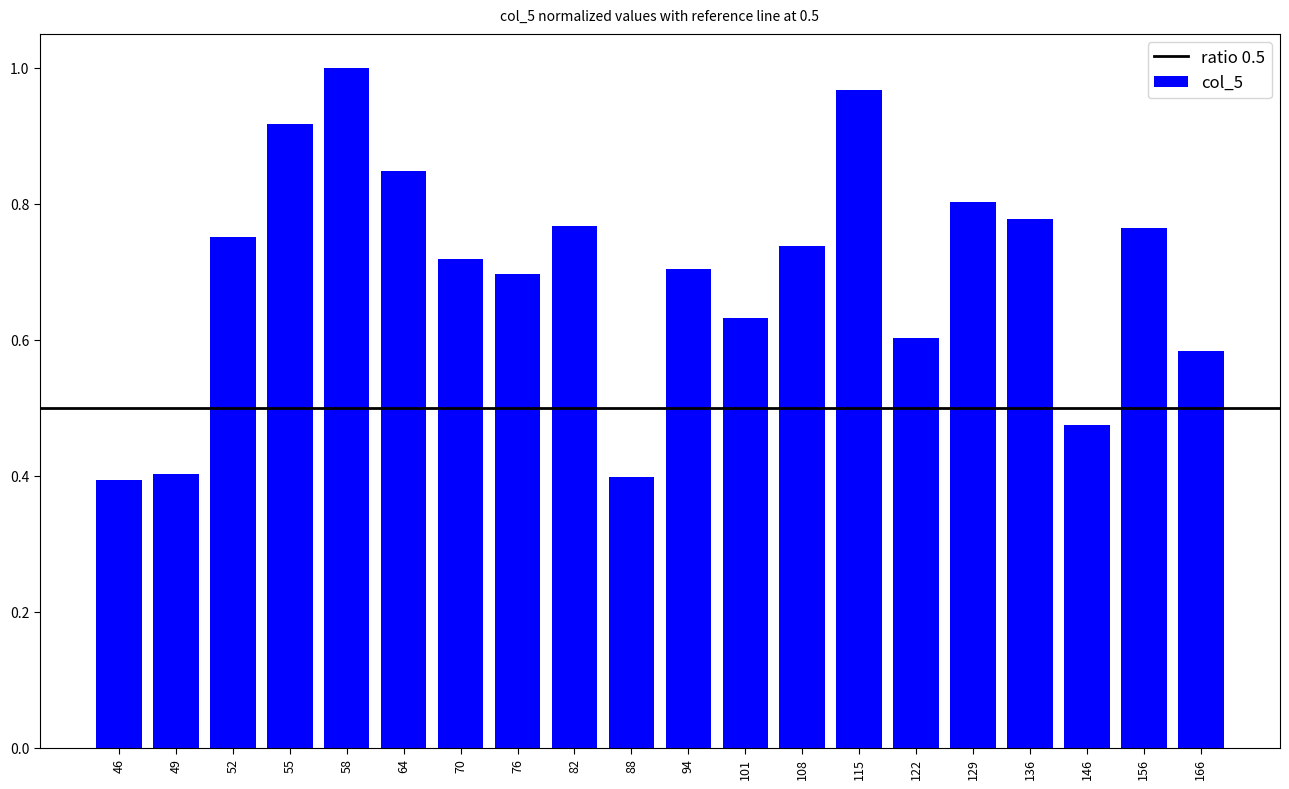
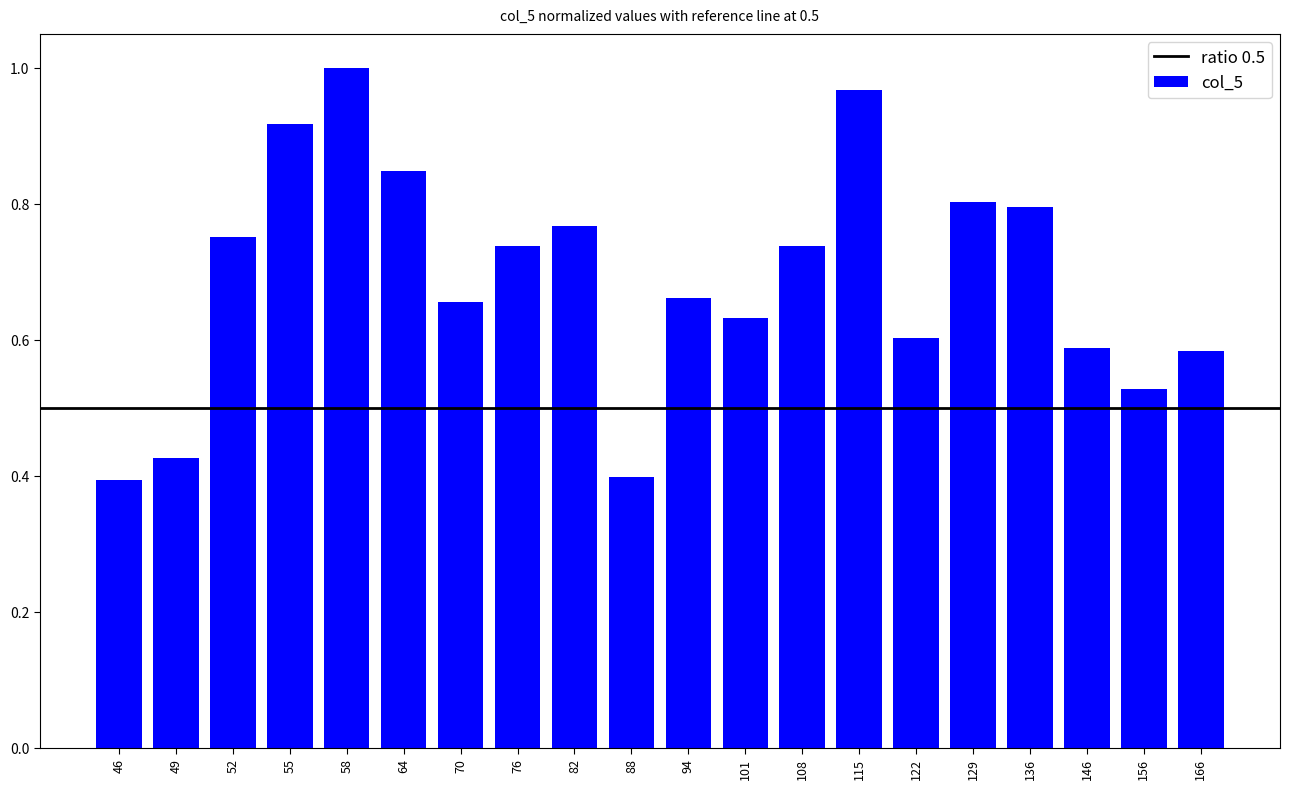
  {
    "46": 0.39,
-   "49": 0.40,
+   "49": 0.43,
    "52": 0.75,
    "55": 0.92,
    "58": 1.00,
    "64": 0.85,
-   "70": 0.72,
-   "76": 0.70,
+   "70": 0.65,
+   "76": 0.74,
    "82": 0.77,
    "88": 0.40,
-   "94": 0.70,
+   "94": 0.66,
    "101": 0.63,
    "108": 0.74,
    "115": 0.97,
    "122": 0.60,
    "129": 0.80,
-   "136": 0.78,
-   "146": 0.48,
-   "156": 0.77,
+   "136": 0.79,
+   "146": 0.59,
+   "156": 0.53,
    "166": 0.58
  }
